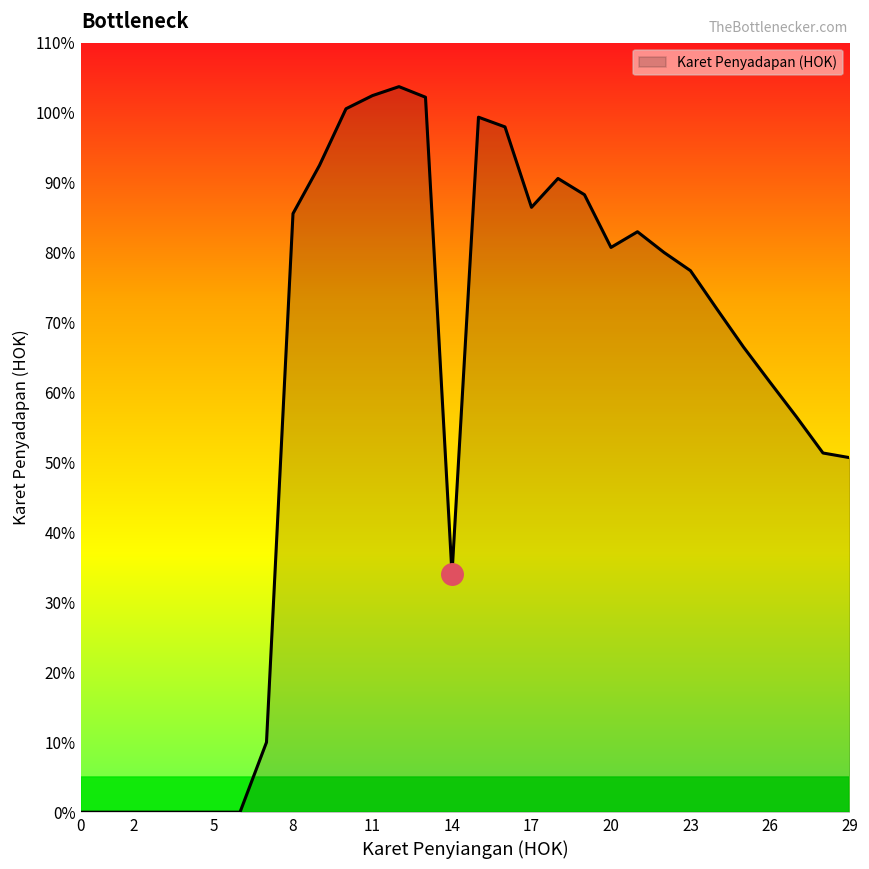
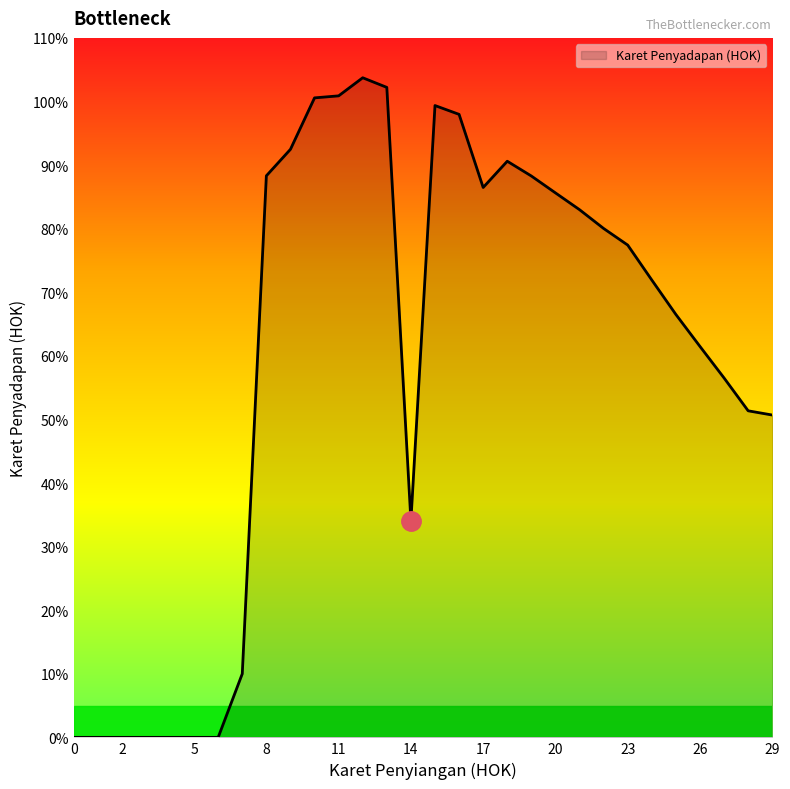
  {
    "Karet Penyadapan (HOK)": {
-     "8": "86%",
-     "11": "102%",
+     "8": "88%",
+     "11": "101%",
      "17": "86%",
-     "20": "81%",
+     "20": "86%",
      "23": "77%",
      "26": "61%",
      "29": "51%"
    }
  }
